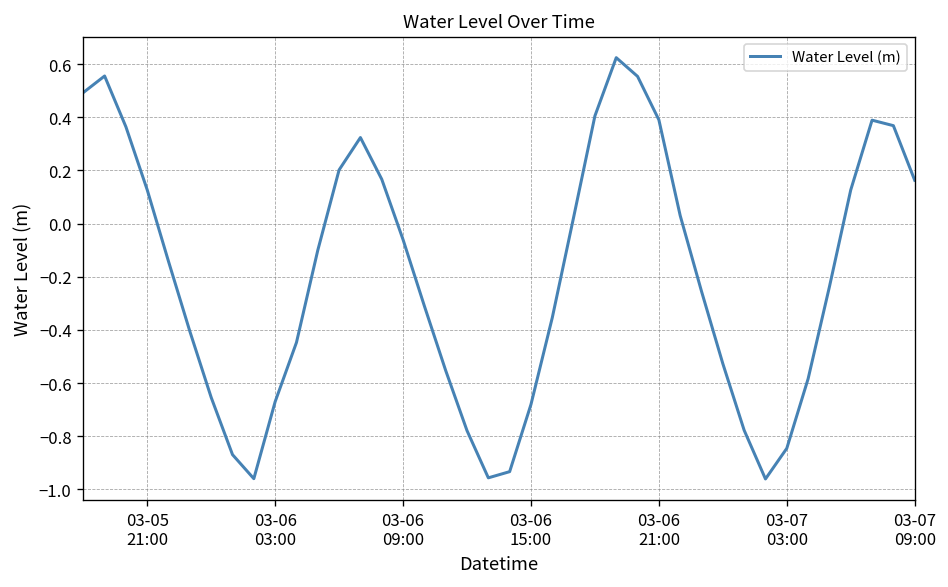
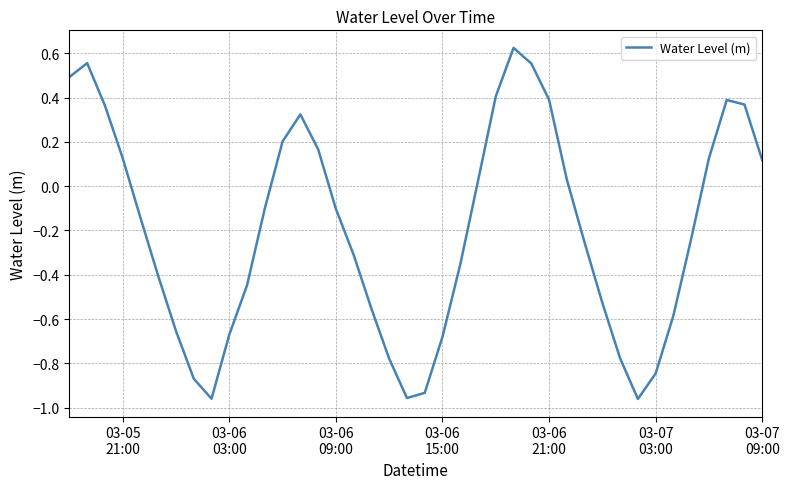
  {
    "03-05 21:00": 0.13,
    "03-06 03:00": -0.67,
-   "03-06 09:00": -0.06,
+   "03-06 09:00": -0.10,
    "03-06 15:00": -0.68,
    "03-06 21:00": 0.39,
    "03-07 03:00": -0.85,
-   "03-07 09:00": 0.16
+   "03-07 09:00": 0.12
  }
